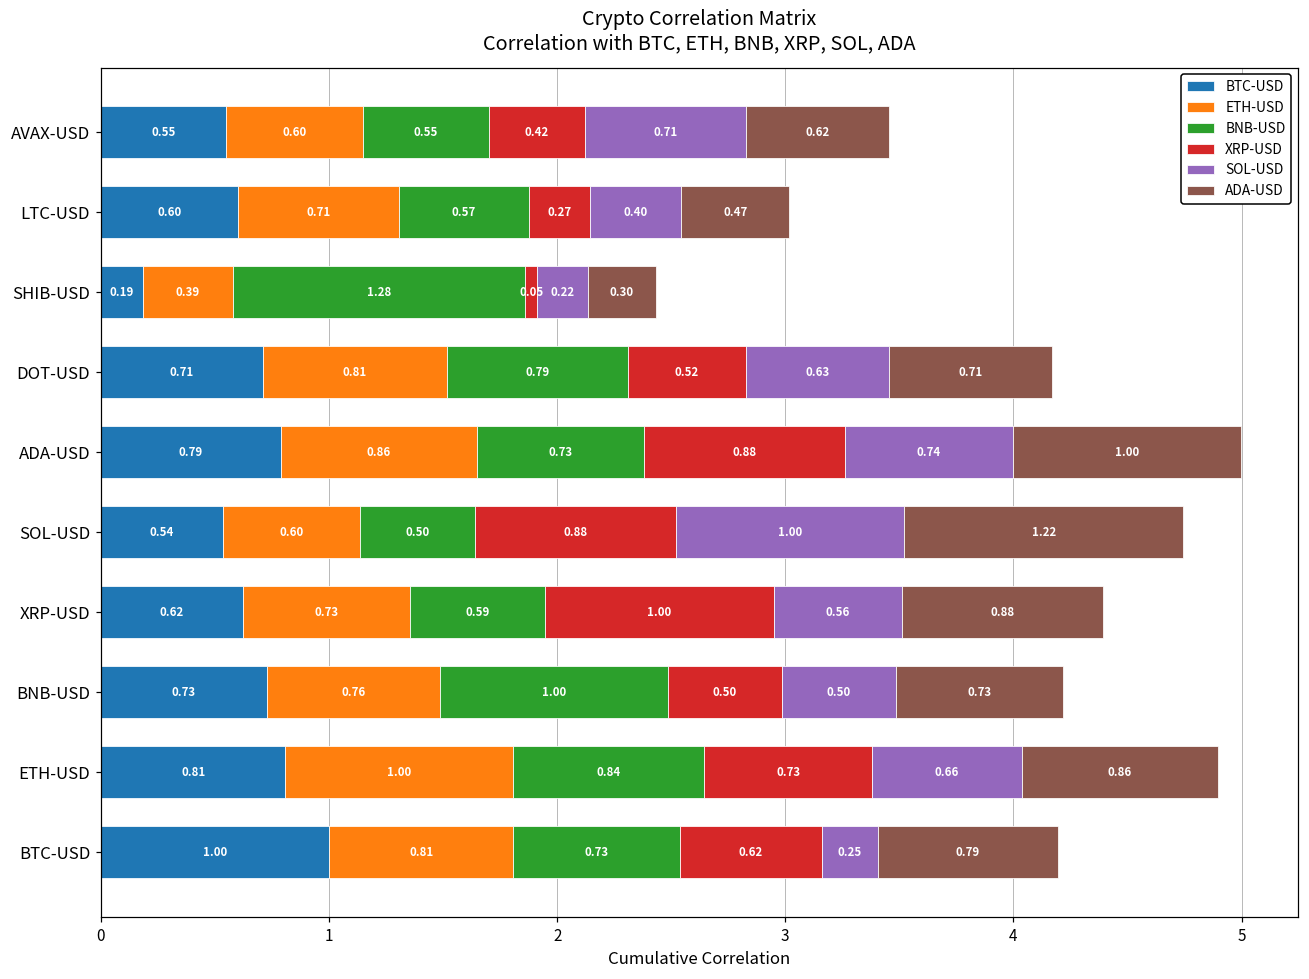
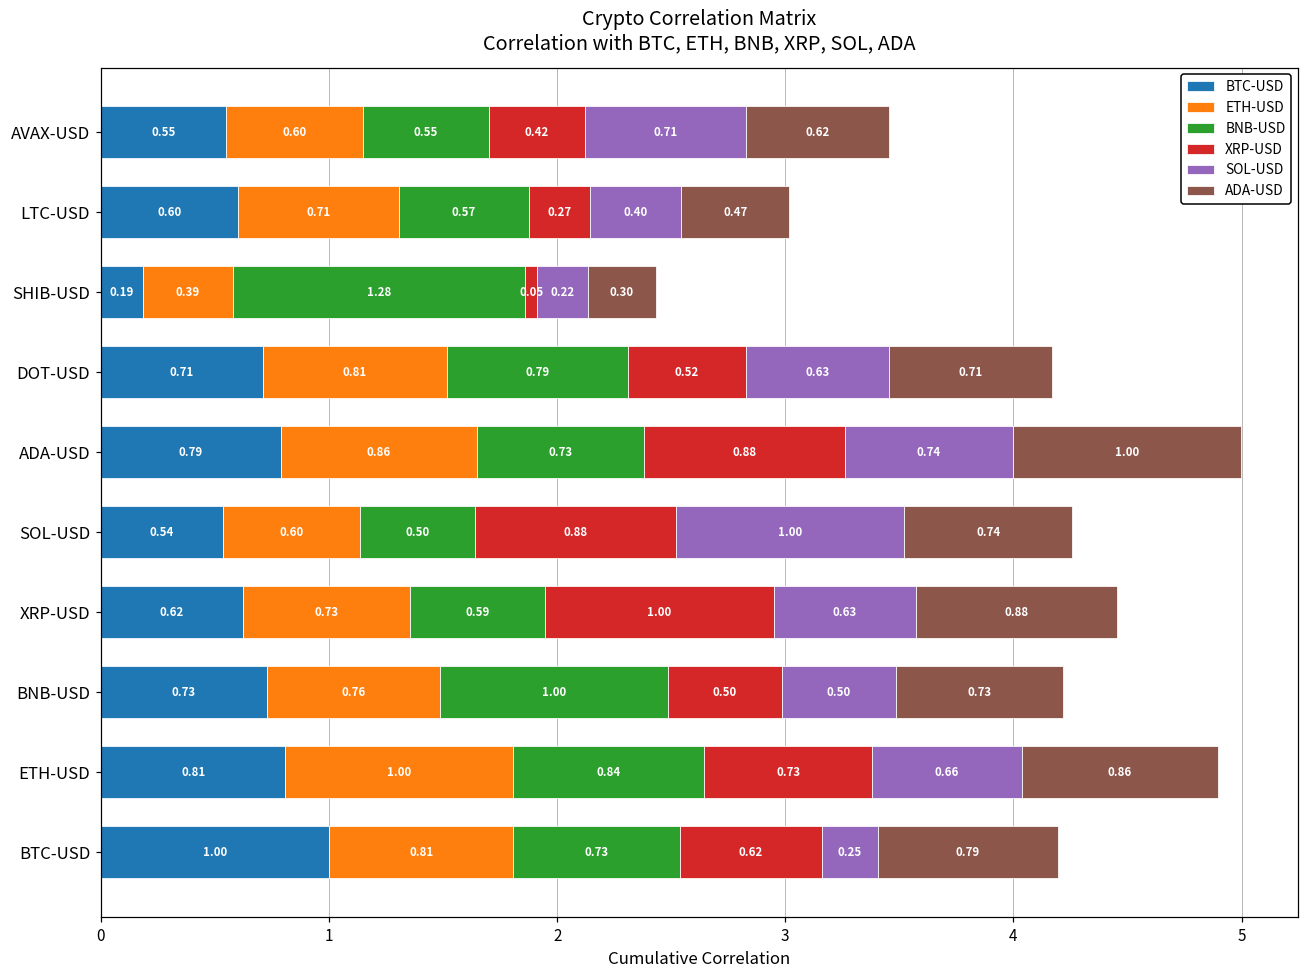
  {
    "BTC-USD": {
      "AVAX-USD": 0.55,
      "LTC-USD": 0.60,
      "SHIB-USD": 0.19,
      "DOT-USD": 0.71,
      "ADA-USD": 0.79,
      "SOL-USD": 0.54,
      "XRP-USD": 0.62,
      "BNB-USD": 0.73,
      "ETH-USD": 0.81,
      "BTC-USD": 1.00
    },
    "ETH-USD": {
      "AVAX-USD": 0.60,
      "LTC-USD": 0.71,
      "SHIB-USD": 0.39,
      "DOT-USD": 0.81,
      "ADA-USD": 0.86,
      "SOL-USD": 0.60,
      "XRP-USD": 0.73,
      "BNB-USD": 0.76,
      "ETH-USD": 1.00,
      "BTC-USD": 0.81
    },
    "BNB-USD": {
      "AVAX-USD": 0.55,
      "LTC-USD": 0.57,
      "SHIB-USD": 1.28,
      "DOT-USD": 0.79,
      "ADA-USD": 0.73,
      "SOL-USD": 0.50,
      "XRP-USD": 0.59,
      "BNB-USD": 1.00,
      "ETH-USD": 0.84,
      "BTC-USD": 0.73
    },
    "XRP-USD": {
      "AVAX-USD": 0.42,
      "LTC-USD": 0.27,
      "SHIB-USD": 0.05,
      "DOT-USD": 0.52,
      "ADA-USD": 0.88,
      "SOL-USD": 0.88,
      "XRP-USD": 1.00,
      "BNB-USD": 0.50,
      "ETH-USD": 0.73,
      "BTC-USD": 0.62
    },
    "SOL-USD": {
      "AVAX-USD": 0.71,
      "LTC-USD": 0.40,
      "SHIB-USD": 0.22,
      "DOT-USD": 0.63,
      "ADA-USD": 0.74,
      "SOL-USD": 1.00,
-     "XRP-USD": 0.56,
+     "XRP-USD": 0.63,
      "BNB-USD": 0.50,
      "ETH-USD": 0.66,
      "BTC-USD": 0.25
    },
    "ADA-USD": {
      "AVAX-USD": 0.62,
      "LTC-USD": 0.47,
      "SHIB-USD": 0.30,
      "DOT-USD": 0.71,
      "ADA-USD": 1.00,
-     "SOL-USD": 1.22,
+     "SOL-USD": 0.74,
      "XRP-USD": 0.88,
      "BNB-USD": 0.73,
      "ETH-USD": 0.86,
      "BTC-USD": 0.79
    }
  }
